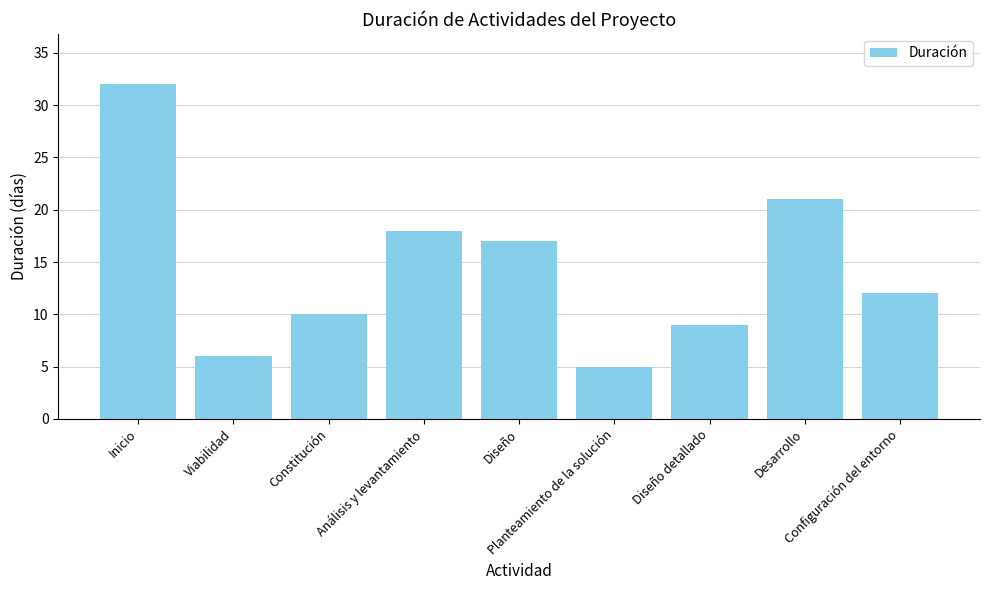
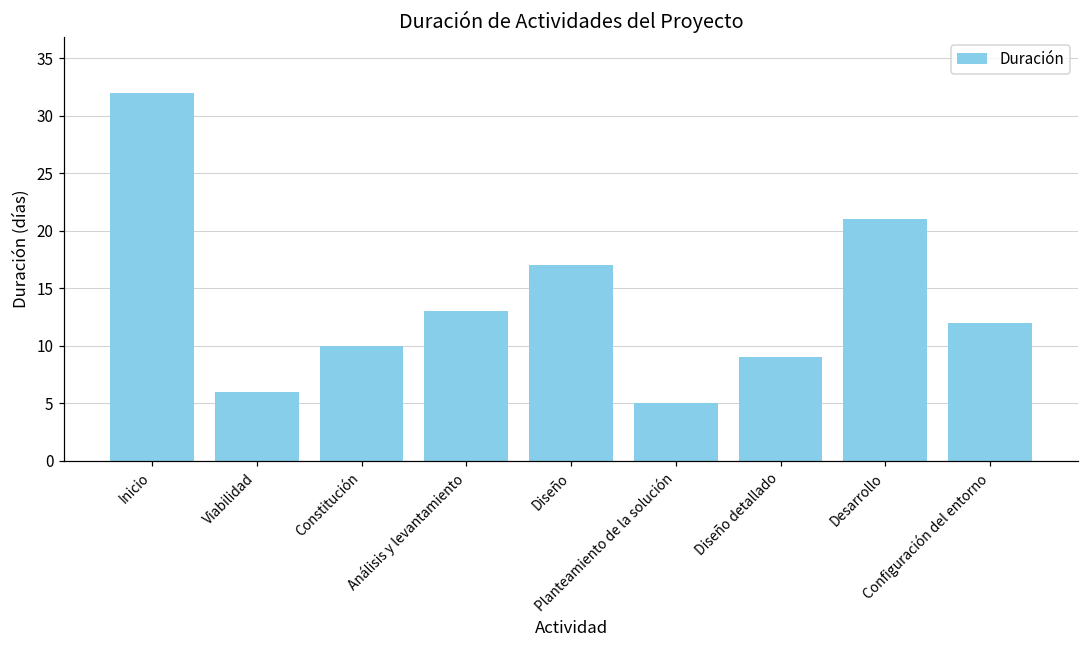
  {
    "Inicio": 32,
    "Viabilidad": 6,
    "Constitución": 10,
-   "Análisis y levantamiento": 18,
+   "Análisis y levantamiento": 13,
    "Diseño": 17,
    "Planteamiento de la solución": 5,
    "Diseño detallado": 9,
    "Desarrollo": 21,
    "Configuración del entorno": 12
  }
